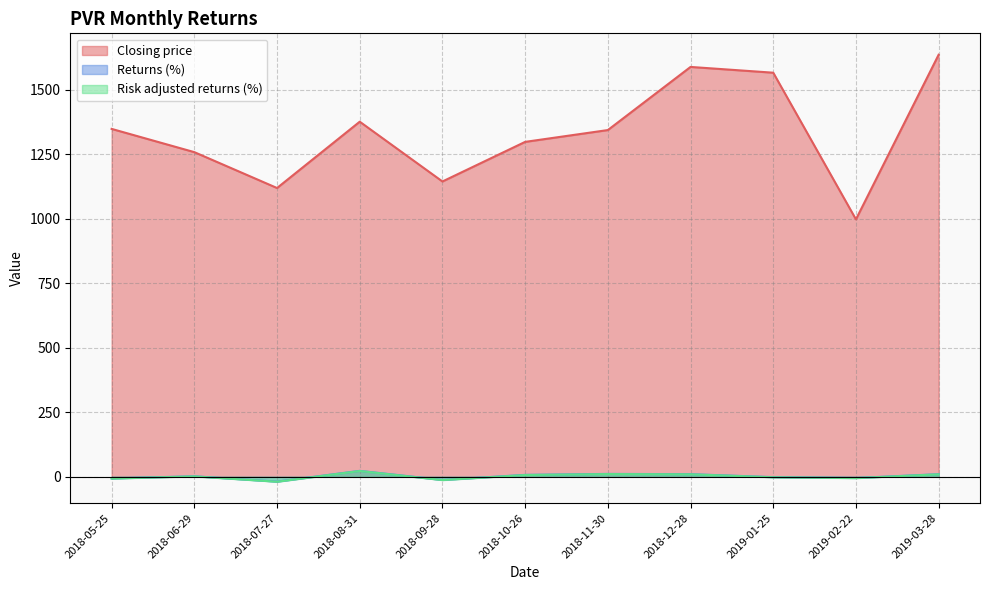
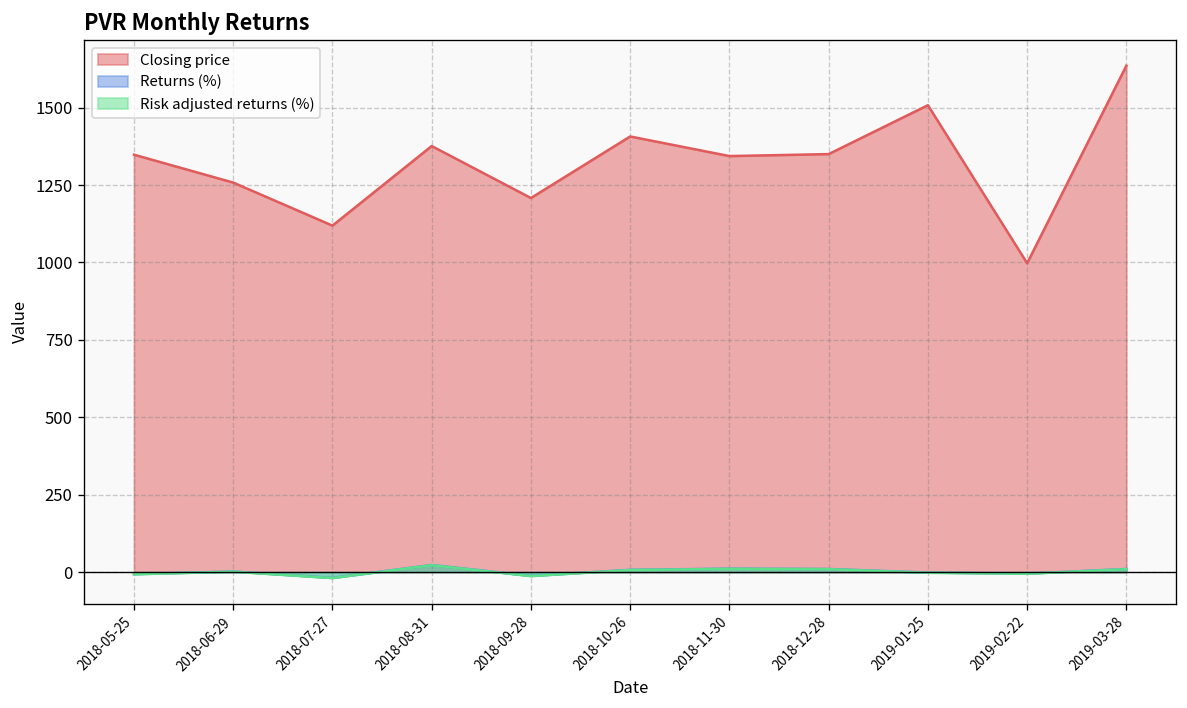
  {
    "Closing price": {
      "2018-05-25": 1350,
      "2018-06-29": 1260,
      "2018-07-27": 1120,
      "2018-08-31": 1380,
-     "2018-09-28": 1140,
-     "2018-10-26": 1300,
+     "2018-09-28": 1210,
+     "2018-10-26": 1410,
      "2018-11-30": 1340,
-     "2018-12-28": 1590,
-     "2019-01-25": 1570,
+     "2018-12-28": 1350,
+     "2019-01-25": 1510,
      "2019-02-22": 1000,
      "2019-03-28": 1640
    }
  }
